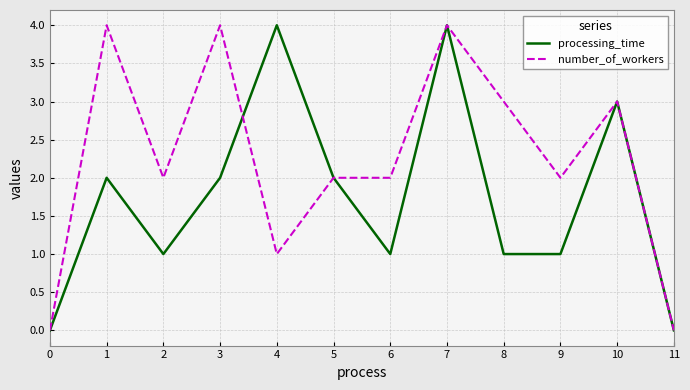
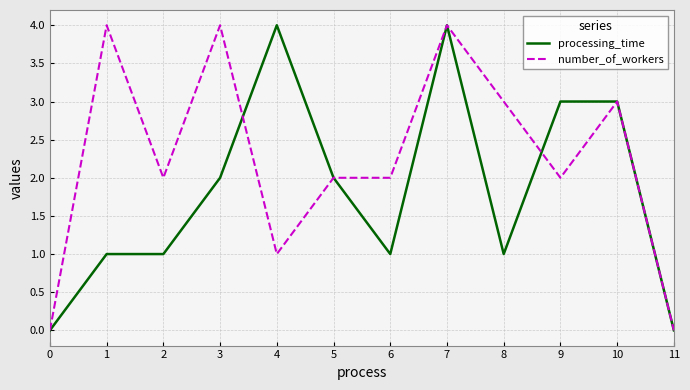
  {
    "processing_time": {
-     "1": 2,
+     "1": 1,
      "2": 1,
      "3": 2,
      "4": 4,
      "6": 1,
      "8": 1,
-     "9": 1
+     "9": 3
    },
    "number_of_workers": {
      "1": 4,
      "2": 2,
      "3": 4,
      "4": 1,
      "6": 2,
      "8": 3,
      "9": 2
    }
  }
